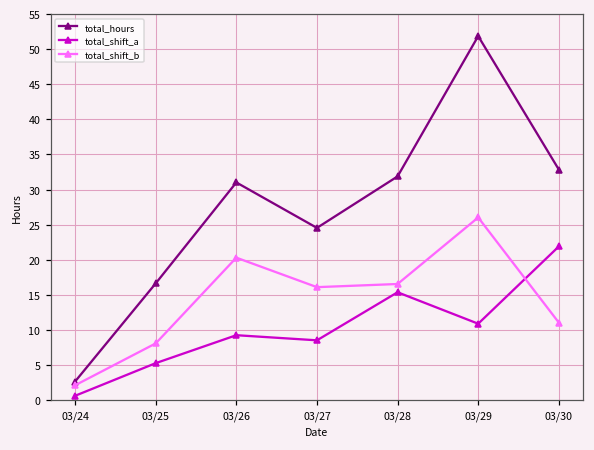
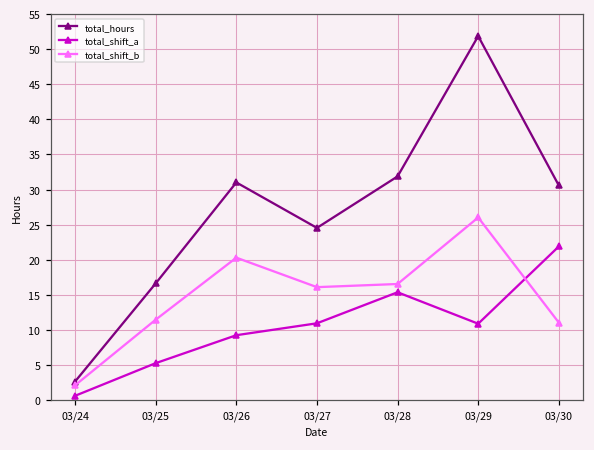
  {
    "total_hours": {
      "03/24": 3,
      "03/25": 17,
      "03/26": 31,
      "03/27": 25,
      "03/28": 32,
      "03/29": 52,
-     "03/30": 33
+     "03/30": 31
    },
    "total_shift_a": {
      "03/24": 1,
      "03/25": 5,
      "03/26": 9,
-     "03/27": 8,
+     "03/27": 11,
      "03/28": 15,
      "03/29": 11,
      "03/30": 22
    },
    "total_shift_b": {
      "03/24": 2,
-     "03/25": 8,
+     "03/25": 11,
      "03/26": 20,
      "03/27": 16,
      "03/28": 17,
      "03/29": 26,
      "03/30": 11
    }
  }
